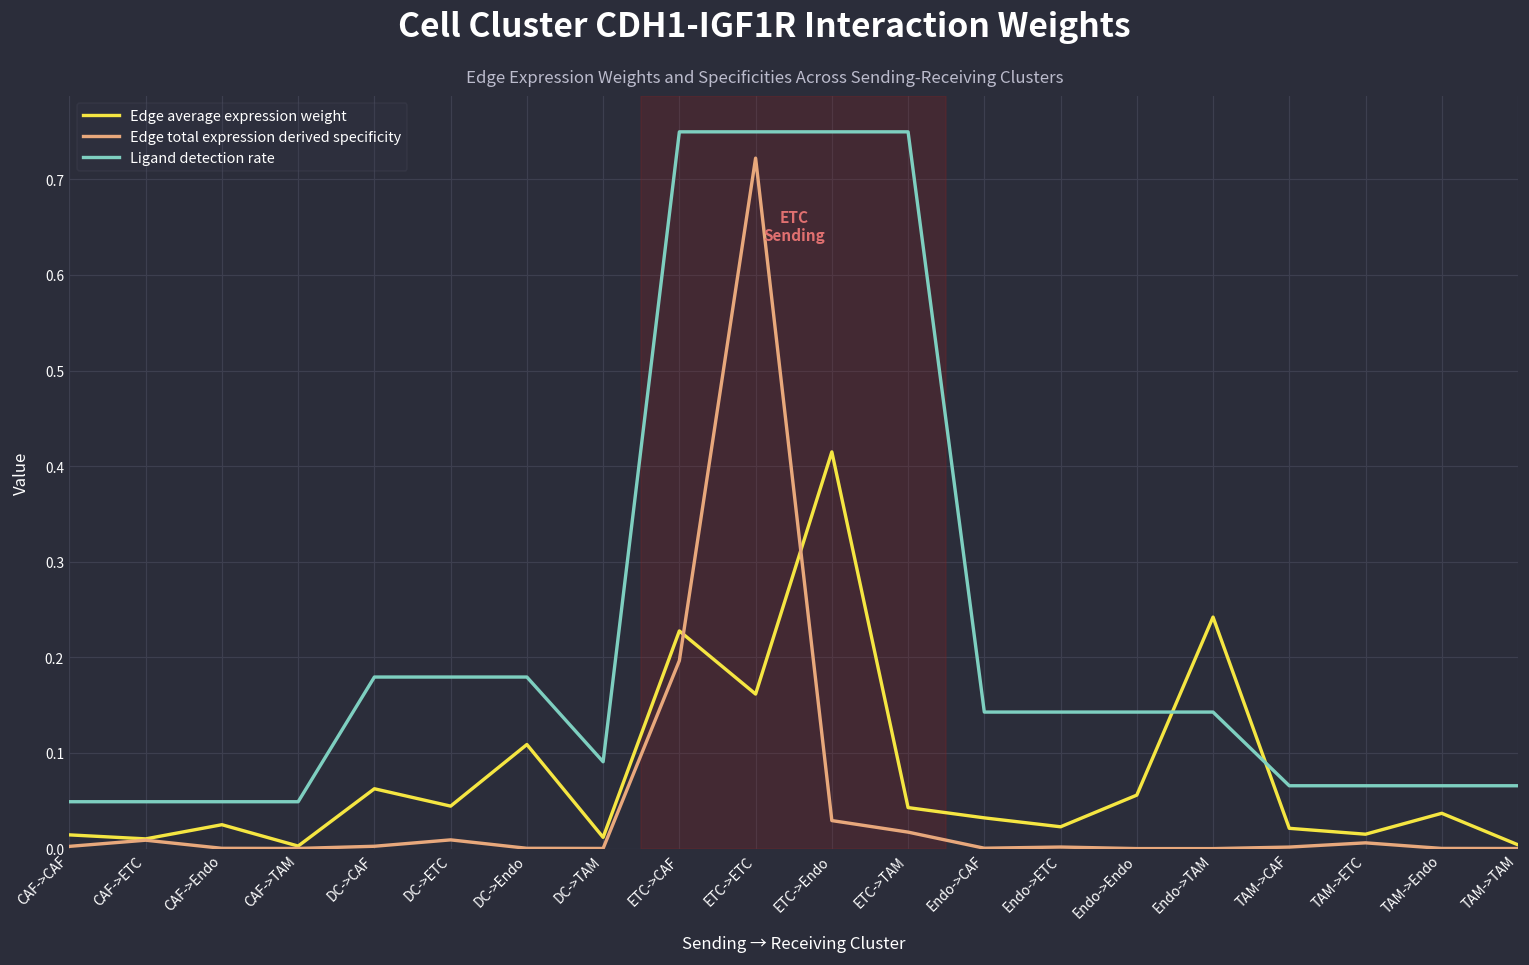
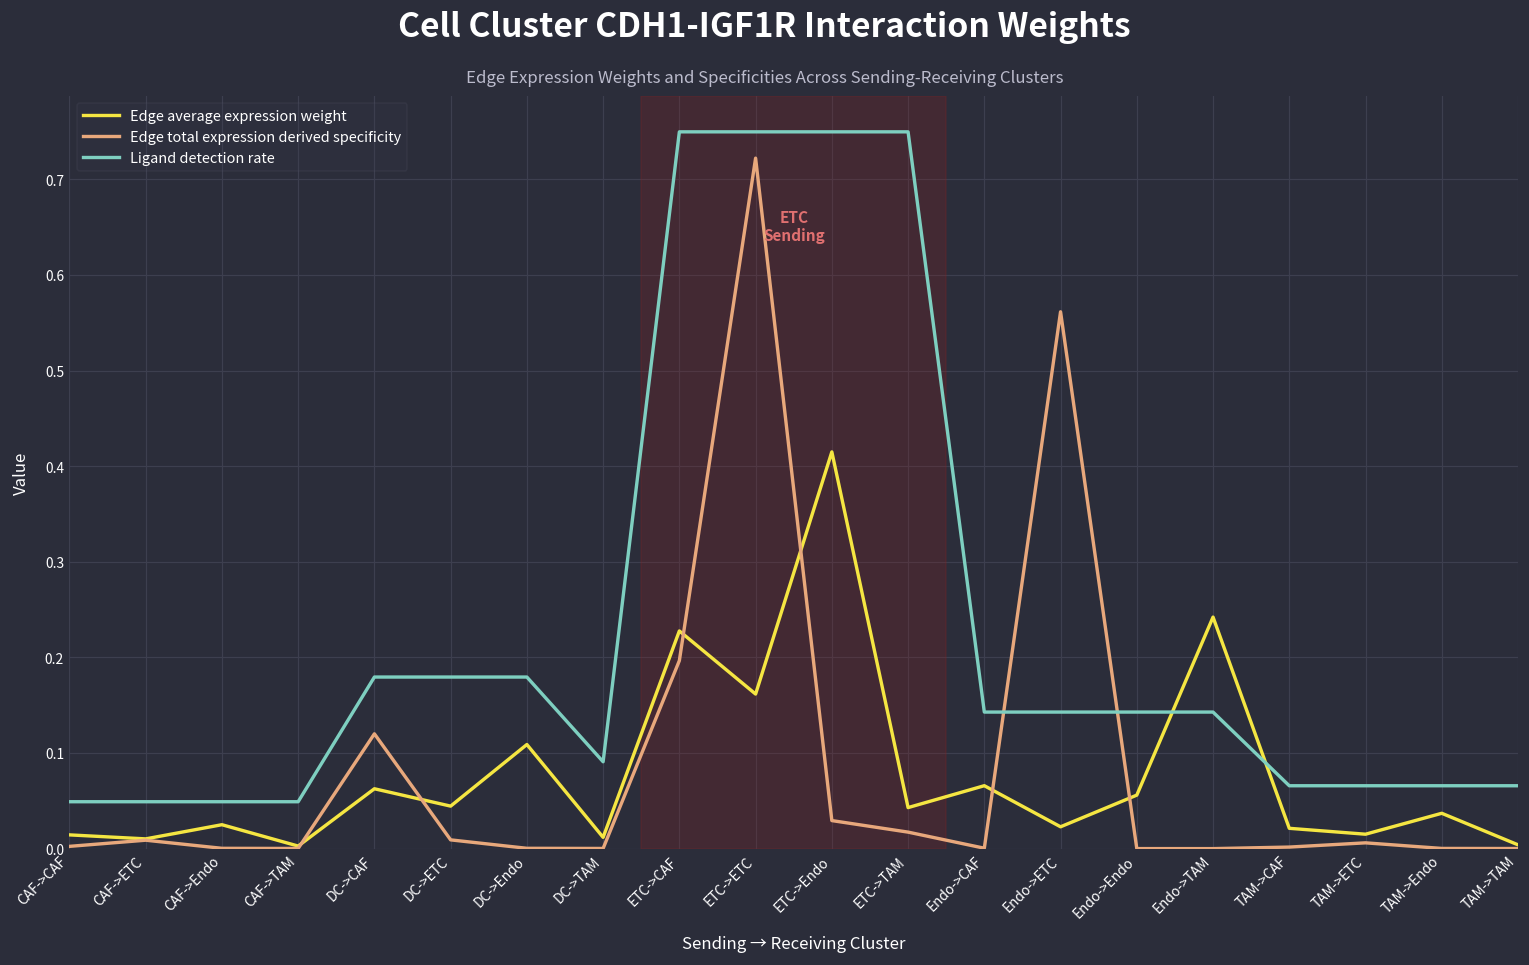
  {
    "Edge average expression weight": {
      "CAF->CAF": 0.01,
      "CAF->Endo": 0.03,
      "DC->CAF": 0.06,
      "DC->ETC": 0.04,
      "DC->Endo": 0.11,
      "DC->TAM": 0.01,
      "ETC->CAF": 0.23,
      "ETC->ETC": 0.16,
      "ETC->Endo": 0.41,
      "ETC->TAM": 0.04,
-     "Endo->CAF": 0.03,
+     "Endo->CAF": 0.07,
      "Endo->ETC": 0.02,
      "Endo->Endo": 0.06,
      "Endo->TAM": 0.24,
      "TAM->CAF": 0.02,
      "TAM->ETC": 0.02,
      "TAM->Endo": 0.04,
      "TAM->TAM": 0.00
    },
    "Edge total expression derived specificity": {
      "CAF->CAF": 0.00,
      "CAF->Endo": 0.00,
-     "DC->CAF": 0.00,
+     "DC->CAF": 0.12,
      "DC->ETC": 0.01,
      "DC->Endo": 0.00,
      "DC->TAM": 0.00,
      "ETC->CAF": 0.20,
      "ETC->ETC": 0.72,
      "ETC->Endo": 0.03,
      "ETC->TAM": 0.02,
      "Endo->CAF": 0.00,
-     "Endo->ETC": 0.00,
+     "Endo->ETC": 0.56,
      "Endo->Endo": 0.00,
      "Endo->TAM": 0.00,
      "TAM->CAF": 0.00,
      "TAM->ETC": 0.01,
      "TAM->Endo": 0.00,
      "TAM->TAM": 0.00
    },
    "Ligand detection rate": {
      "CAF->CAF": 0.05,
      "CAF->ETC": 0.05,
      "CAF->Endo": 0.05,
      "CAF->TAM": 0.05,
      "DC->CAF": 0.18,
      "DC->ETC": 0.18,
      "DC->Endo": 0.18,
      "DC->TAM": 0.09,
      "ETC->CAF": 0.75,
      "ETC->ETC": 0.75,
      "ETC->Endo": 0.75,
      "ETC->TAM": 0.75,
      "Endo->CAF": 0.14,
      "Endo->ETC": 0.14,
      "Endo->Endo": 0.14,
      "Endo->TAM": 0.14,
      "TAM->CAF": 0.07,
      "TAM->ETC": 0.07,
      "TAM->Endo": 0.07,
      "TAM->TAM": 0.07
    }
  }
